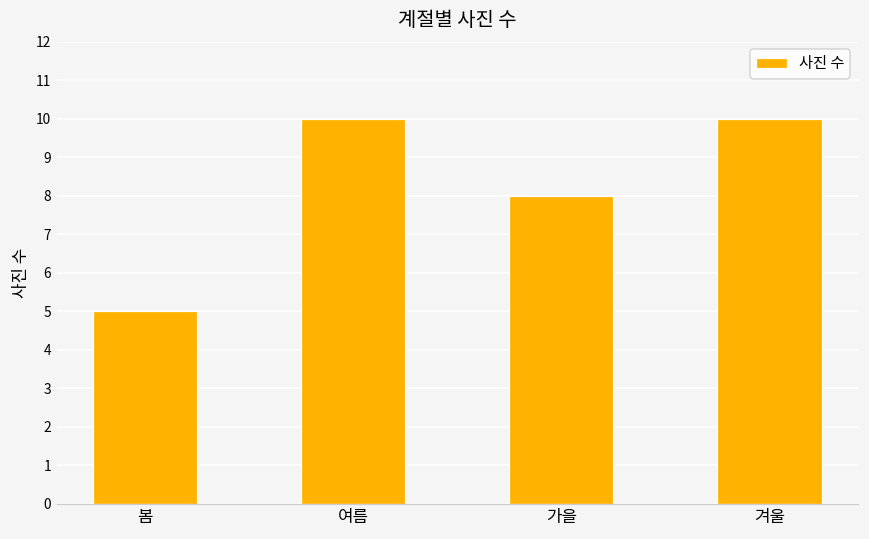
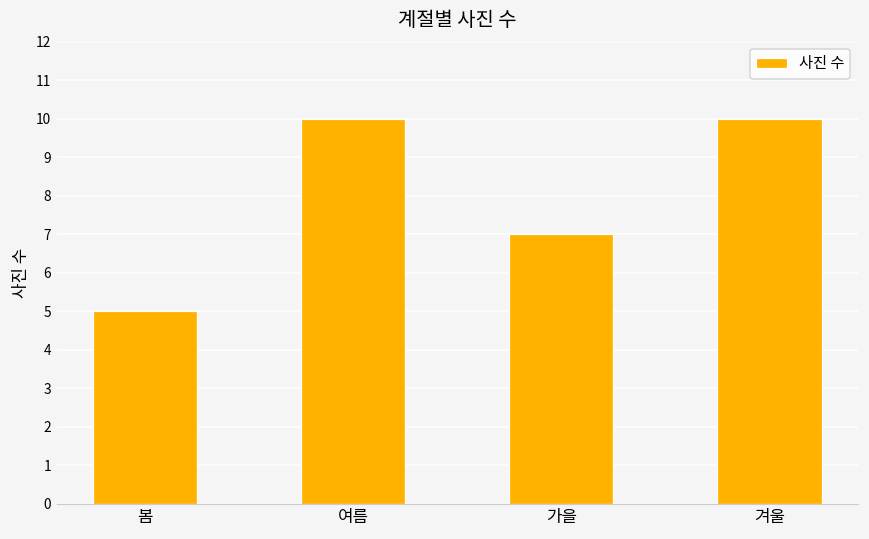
  {
    "봄": 5,
    "여름": 10,
-   "가을": 8,
+   "가을": 7,
    "겨울": 10
  }
